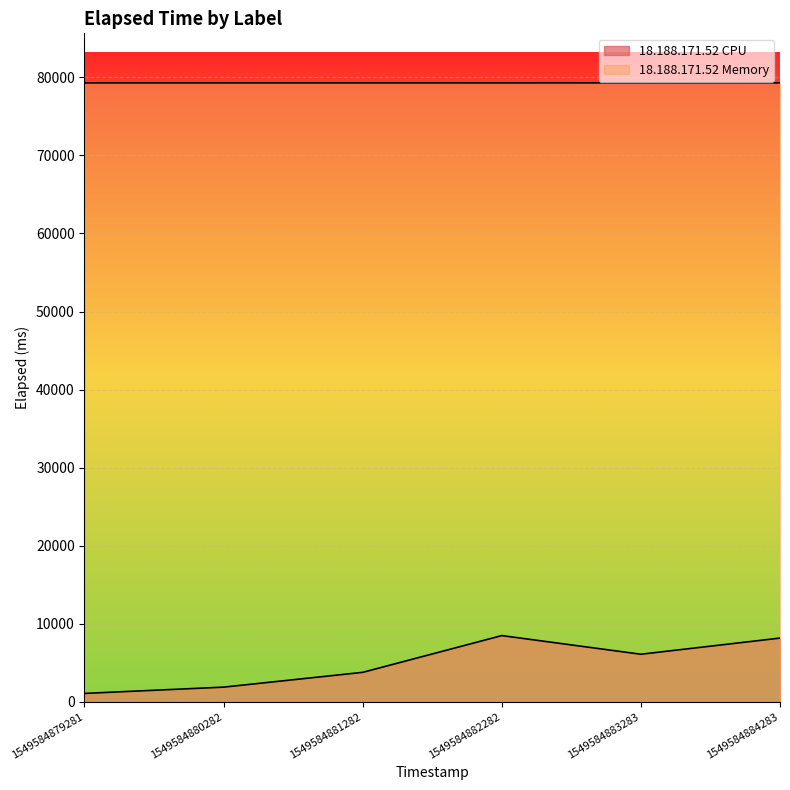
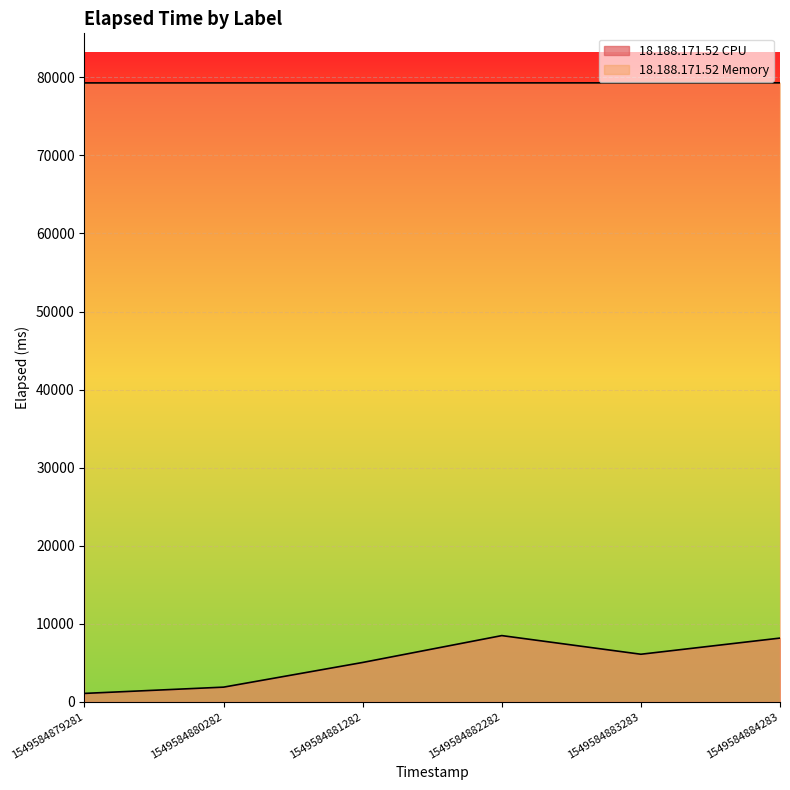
  {
    "18.188.171.52 CPU": {
      "1549584879281": 1000,
      "1549584880282": 2000,
-     "1549584881282": 4000,
+     "1549584881282": 5000,
      "1549584882282": 8000,
      "1549584883283": 6000,
      "1549584884283": 8000
    },
    "18.188.171.52 Memory": {
      "1549584879281": 79000,
      "1549584880282": 79000,
      "1549584881282": 79000,
      "1549584882282": 79000,
      "1549584883283": 79000,
      "1549584884283": 79000
    }
  }
